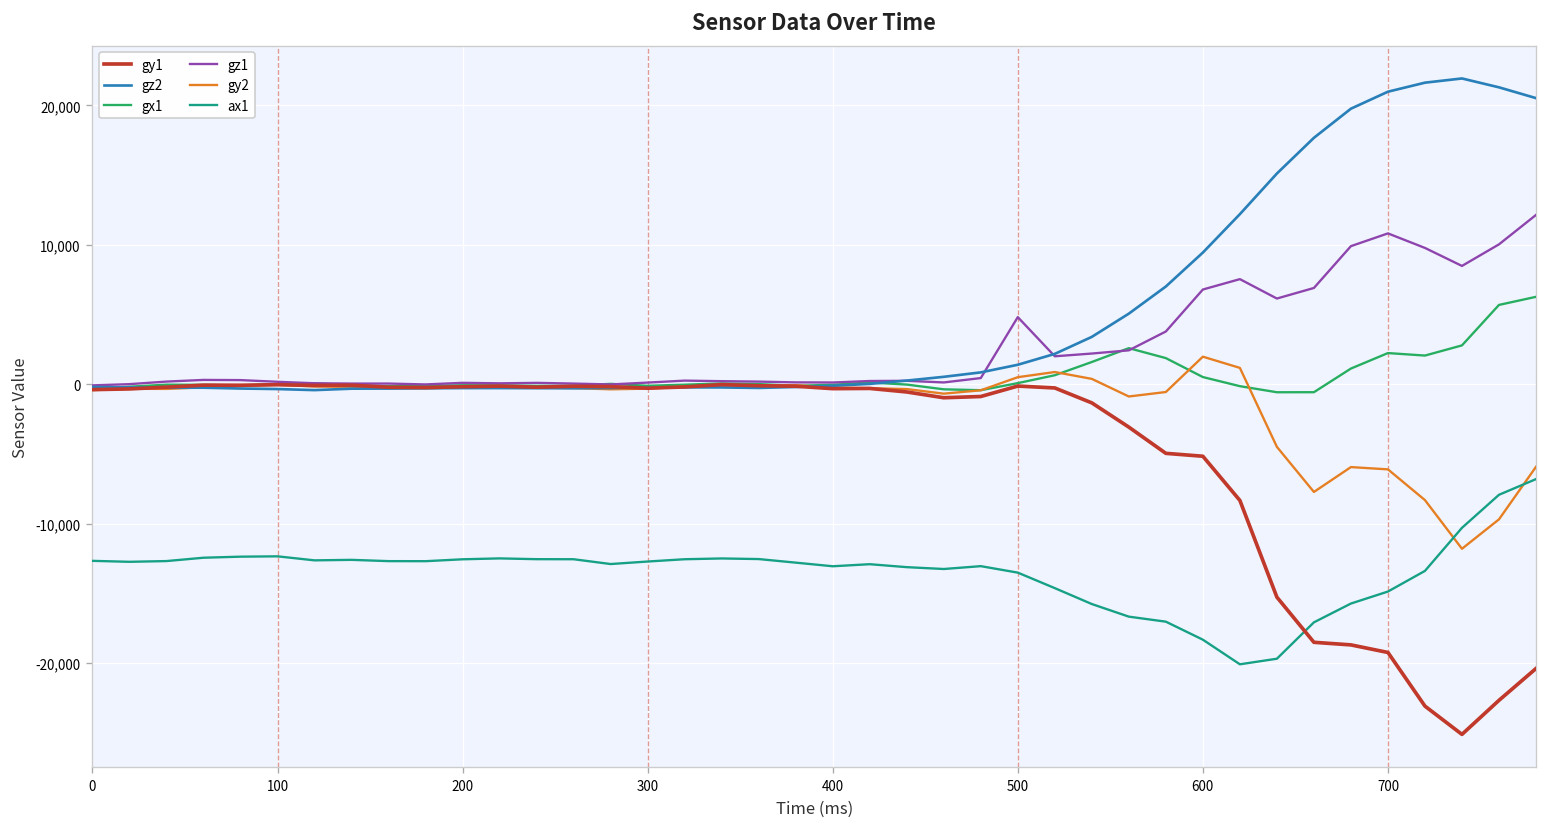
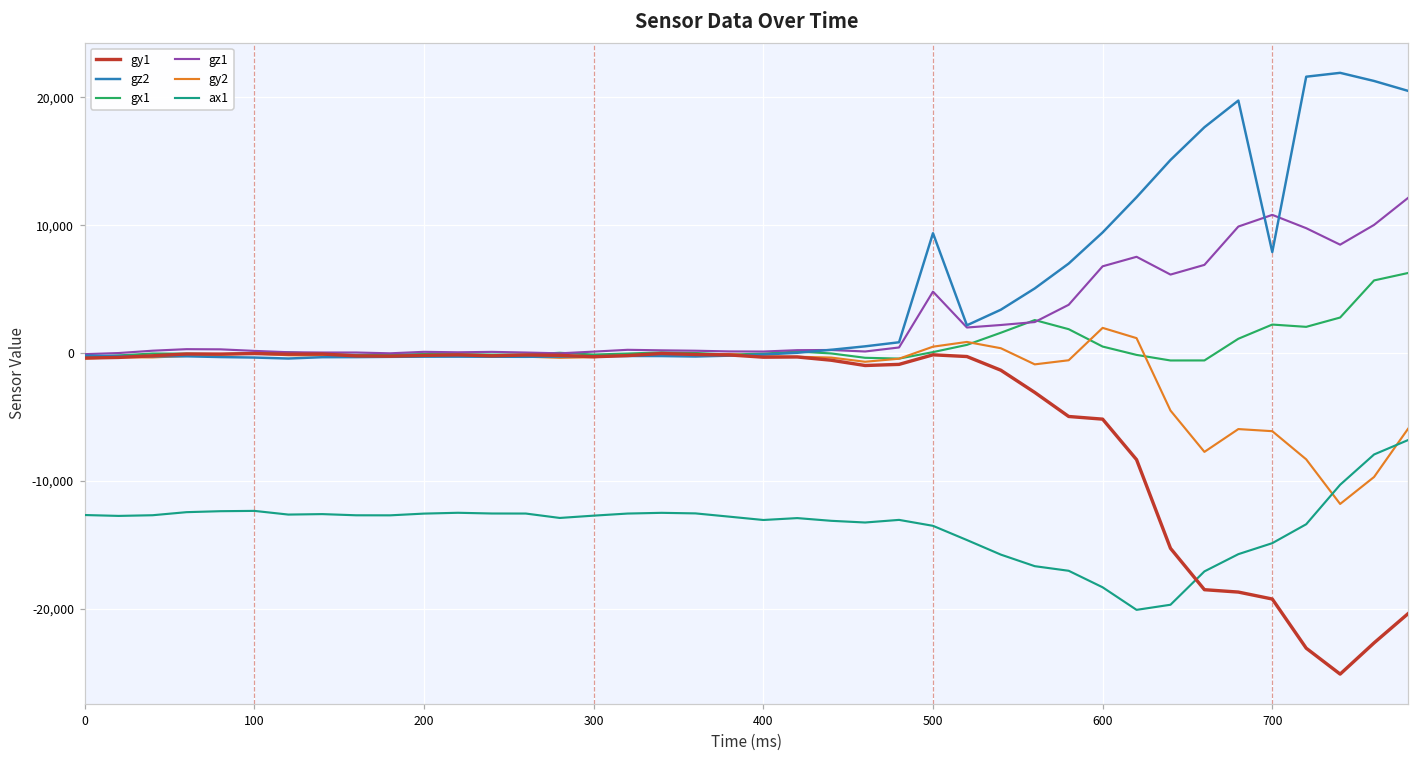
  {
    "gy1": {
      "600": "-5,200",
      "700": "-19,200"
    },
    "gz2": {
      "100": "-300",
-     "500": "1,400",
+     "500": "9,400",
      "600": "9,400",
-     "700": "21,000"
+     "700": "7,900"
    },
    "gz1": {
      "300": "100",
      "500": "4,800",
      "600": "6,800",
      "700": "10,800"
    },
    "gy2": {
      "500": "500",
      "600": "2,000",
      "700": "-6,100"
    }
  }
